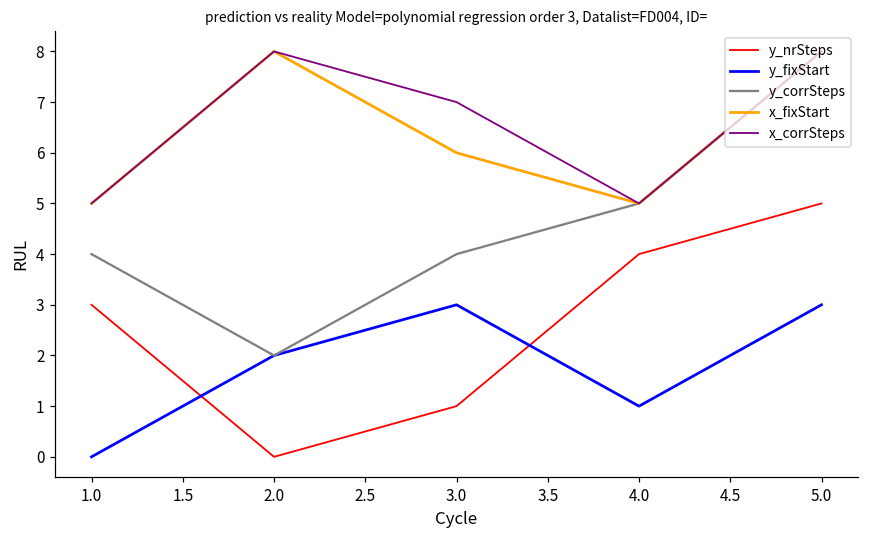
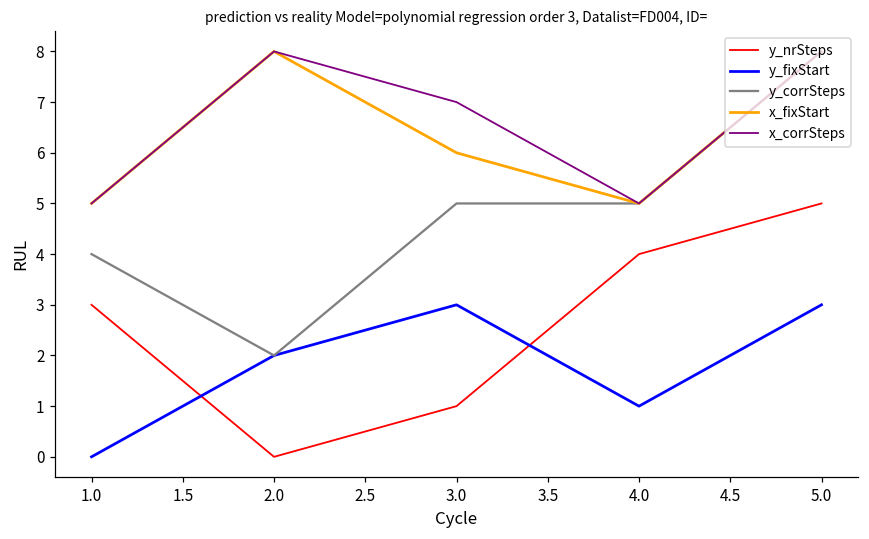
  {
    "y_nrSteps": {
      "1.0": 3,
      "2.0": 0,
      "3.0": 1,
      "4.0": 4,
      "5.0": 5
    },
    "y_fixStart": {
      "1.0": 0,
      "3.0": 3,
      "4.0": 1,
      "5.0": 3
    },
    "y_corrSteps": {
      "1.0": 4,
-     "3.0": 4
+     "3.0": 5
    },
    "x_fixStart": {
      "3.0": 6
    },
    "x_corrSteps": {
      "3.0": 7
    }
  }
